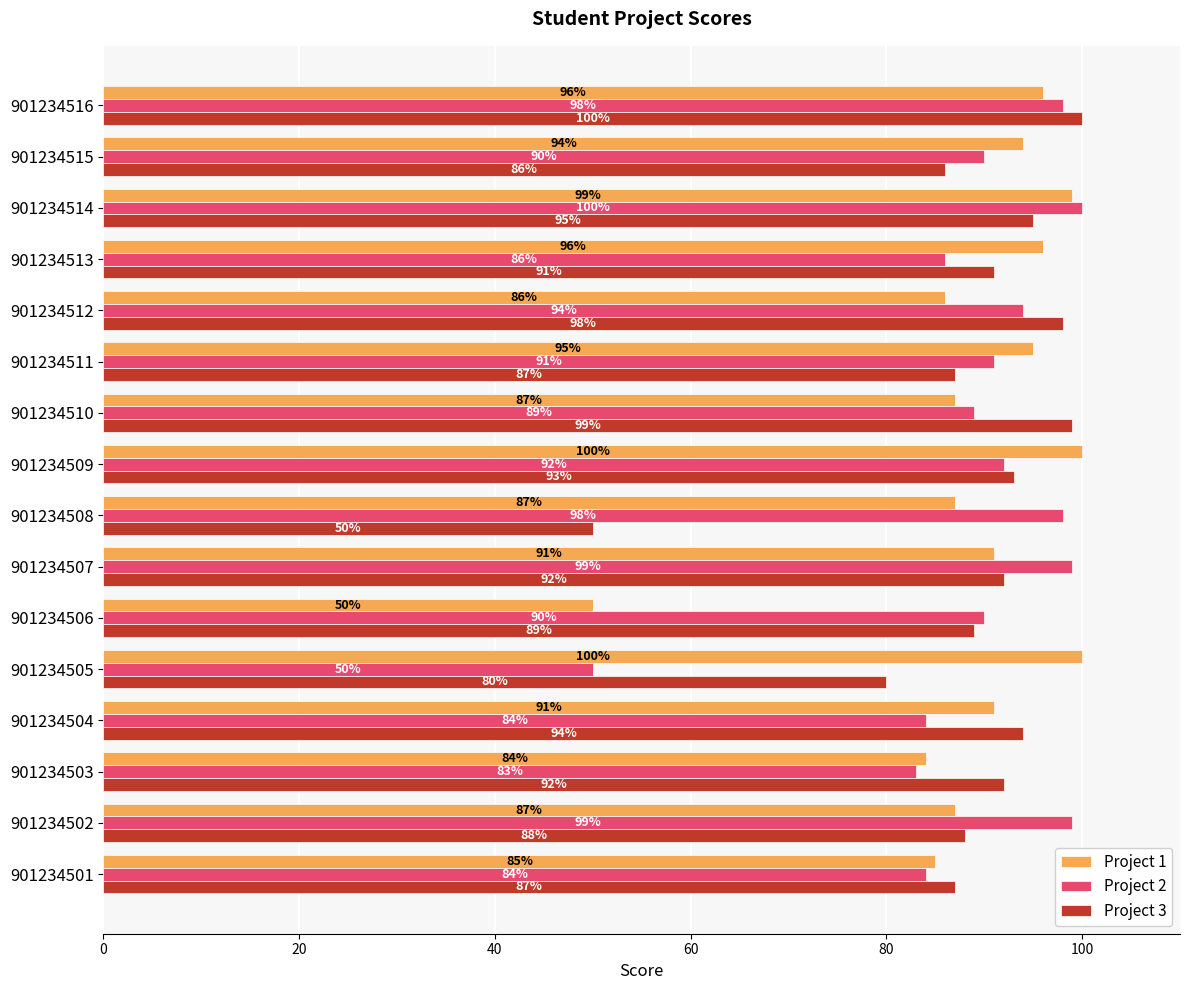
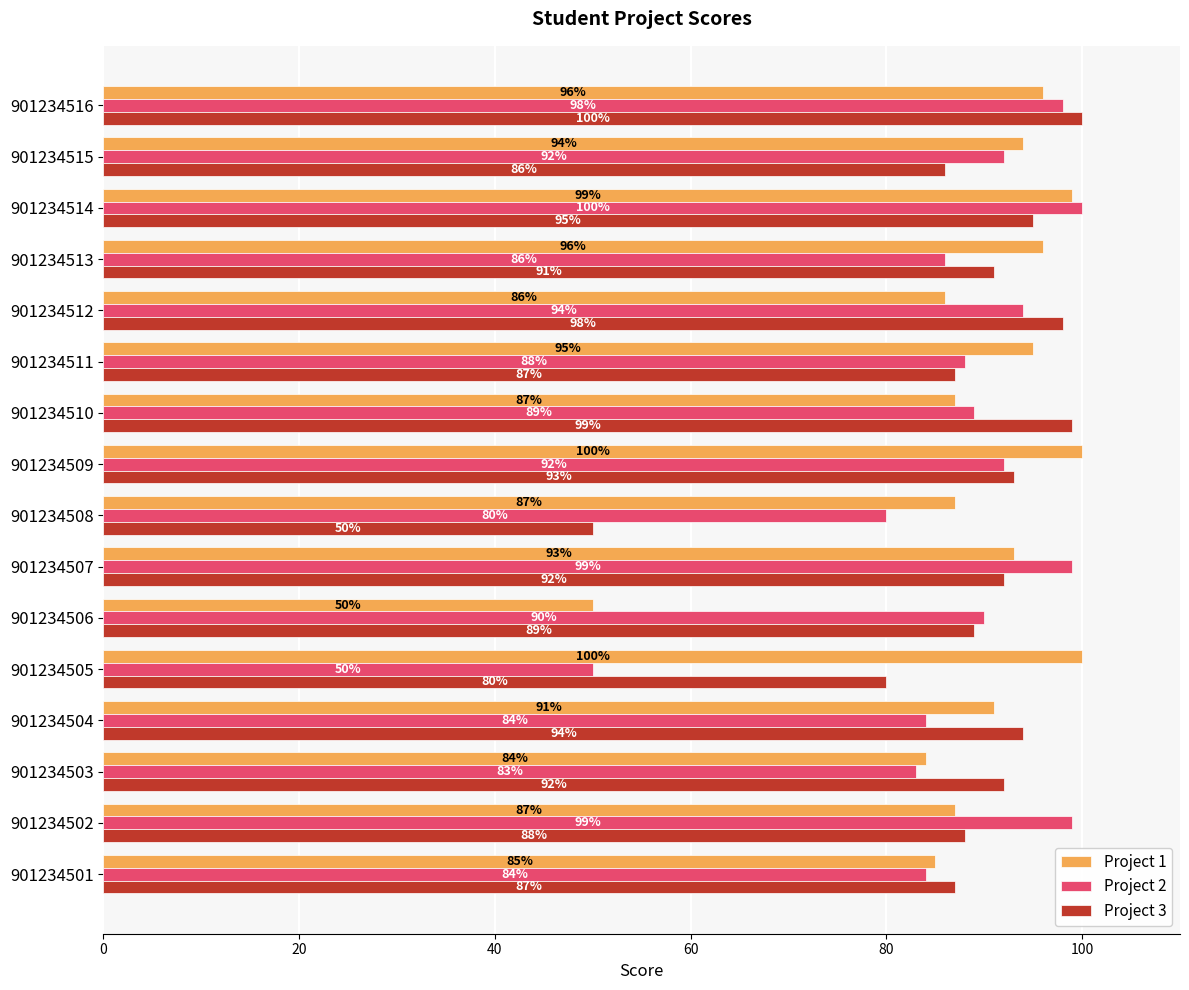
  {
    "Project 1": {
      "901234516": "96%",
      "901234515": "94%",
      "901234514": "99%",
      "901234513": "96%",
      "901234512": "86%",
      "901234511": "95%",
      "901234510": "87%",
      "901234509": "100%",
      "901234508": "87%",
-     "901234507": "91%",
+     "901234507": "93%",
      "901234506": "50%",
      "901234505": "100%",
      "901234504": "91%",
      "901234503": "84%",
      "901234502": "87%",
      "901234501": "85%"
    },
    "Project 2": {
      "901234516": "98%",
-     "901234515": "90%",
+     "901234515": "92%",
      "901234514": "100%",
      "901234513": "86%",
      "901234512": "94%",
-     "901234511": "91%",
+     "901234511": "88%",
      "901234510": "89%",
      "901234509": "92%",
-     "901234508": "98%",
+     "901234508": "80%",
      "901234507": "99%",
      "901234506": "90%",
      "901234505": "50%",
      "901234504": "84%",
      "901234503": "83%",
      "901234502": "99%",
      "901234501": "84%"
    },
    "Project 3": {
      "901234516": "100%",
      "901234515": "86%",
      "901234514": "95%",
      "901234513": "91%",
      "901234512": "98%",
      "901234511": "87%",
      "901234510": "99%",
      "901234509": "93%",
      "901234508": "50%",
      "901234507": "92%",
      "901234506": "89%",
      "901234505": "80%",
      "901234504": "94%",
      "901234503": "92%",
      "901234502": "88%",
      "901234501": "87%"
    }
  }
